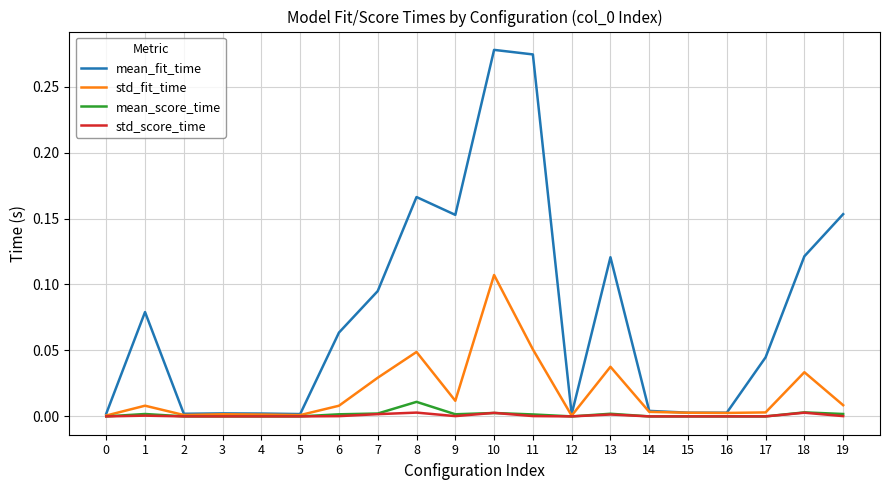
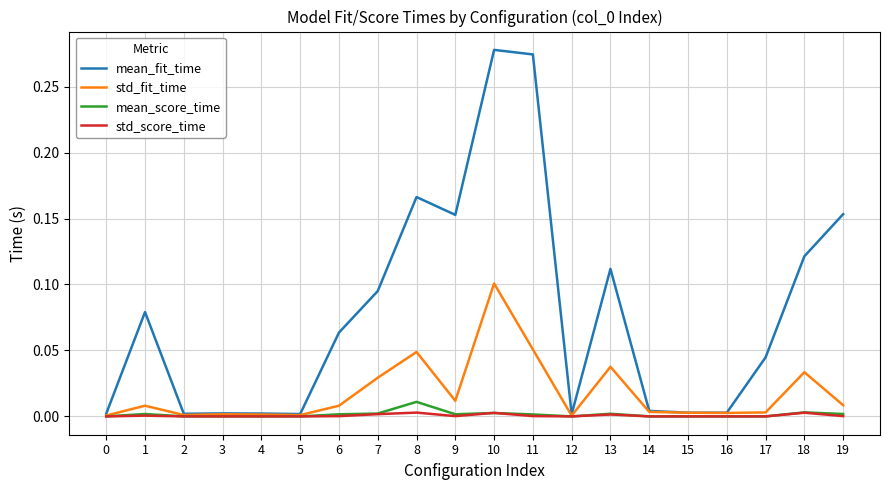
  {
    "mean_fit_time": {
      "1": 0.079,
      "6": 0.064,
      "7": 0.095,
      "8": 0.166,
      "9": 0.153,
      "10": 0.278,
      "11": 0.274,
-     "13": 0.121,
+     "13": 0.112,
      "17": 0.045,
      "18": 0.121,
      "19": 0.153
    },
    "std_fit_time": {
      "1": 0.008,
      "6": 0.008,
      "7": 0.029,
      "8": 0.049,
      "9": 0.012,
-     "10": 0.107,
+     "10": 0.101,
      "11": 0.051,
      "13": 0.038,
      "17": 0.003,
      "18": 0.033,
      "19": 0.008
    },
    "mean_score_time": {
      "8": 0.011
    },
    "std_score_time": {
      "8": 0.003
    }
  }
